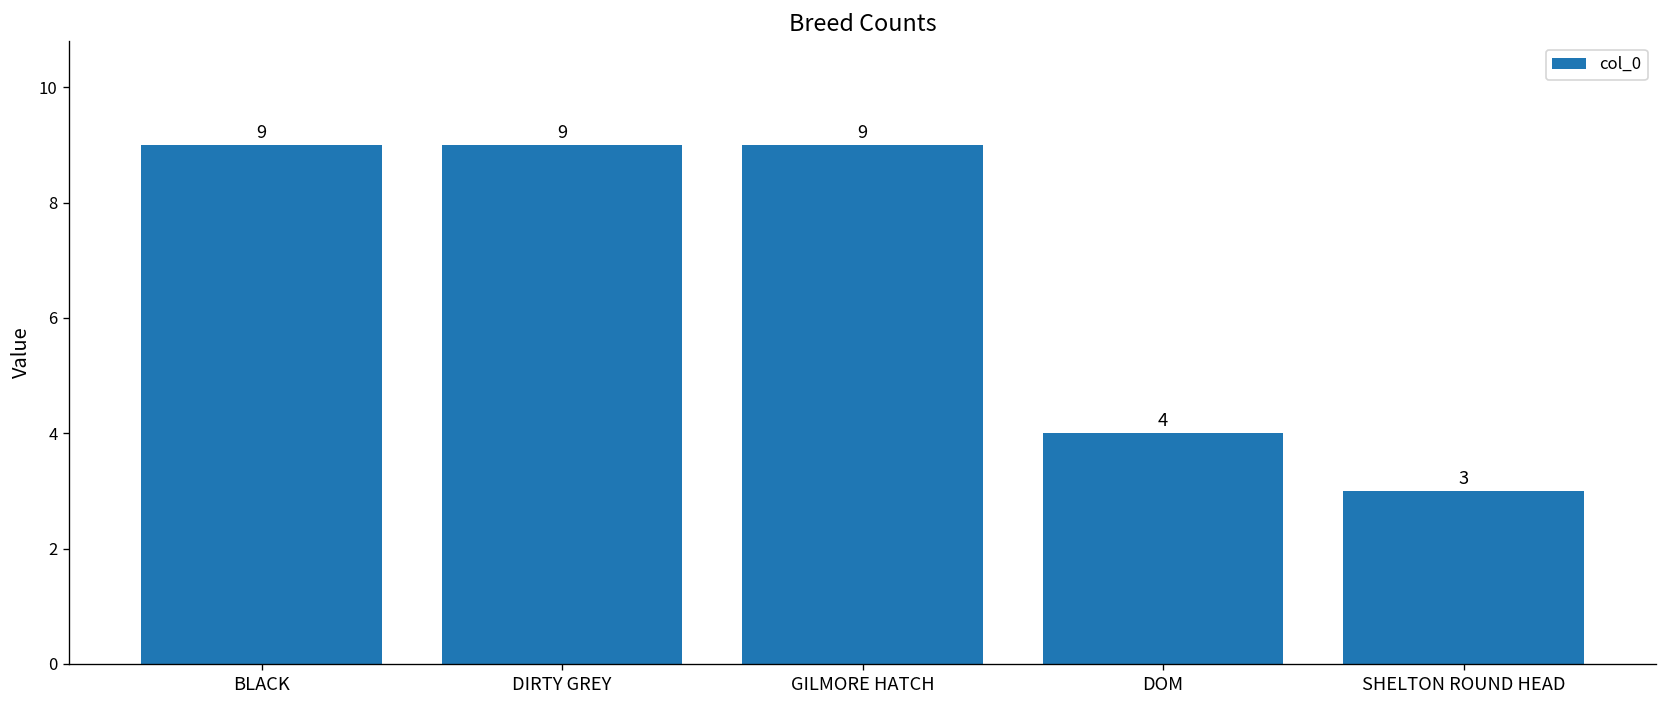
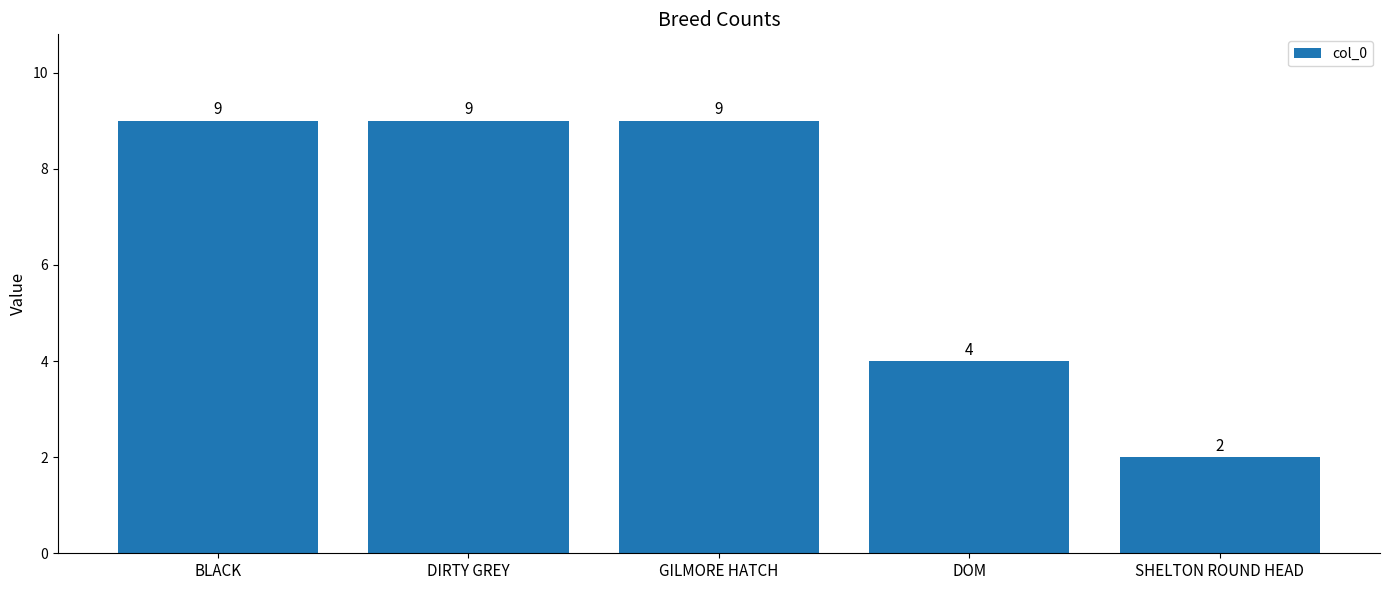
  {
    "BLACK": 9,
    "DIRTY GREY": 9,
    "GILMORE HATCH": 9,
    "DOM": 4,
-   "SHELTON ROUND HEAD": 3
+   "SHELTON ROUND HEAD": 2
  }
